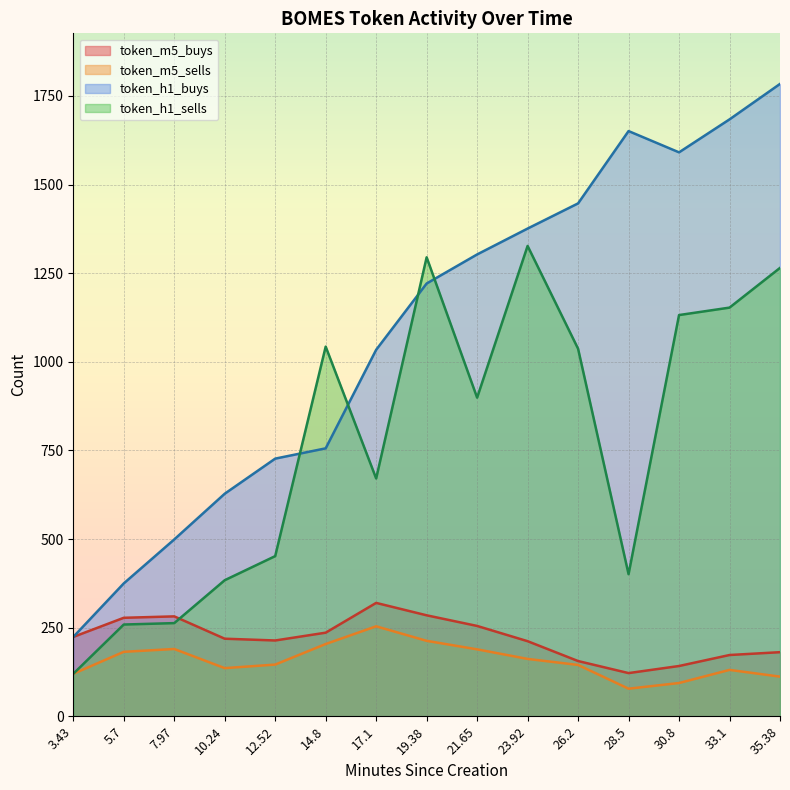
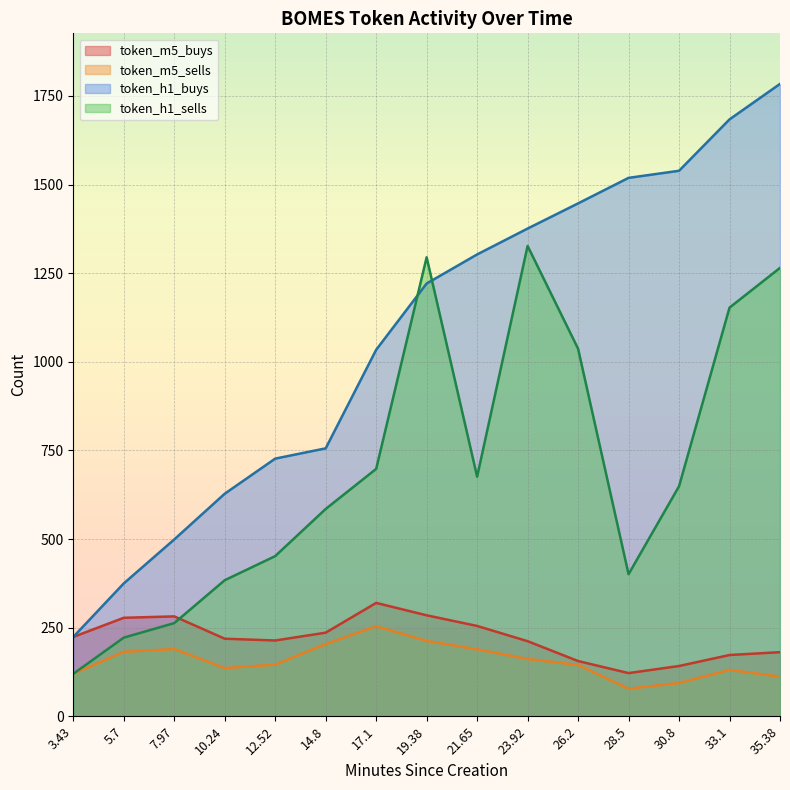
  {
    "token_h1_buys": {
      "5.7": 380,
      "7.97": 500,
      "10.24": 630,
      "12.52": 730,
      "14.8": 760,
      "17.1": 1030,
      "19.38": 1220,
      "21.65": 1300,
      "23.92": 1380,
      "26.2": 1450,
-     "28.5": 1650,
-     "30.8": 1590,
+     "28.5": 1520,
+     "30.8": 1540,
      "33.1": 1680,
      "35.38": 1780
    },
    "token_h1_sells": {
-     "5.7": 260,
+     "5.7": 220,
      "7.97": 260,
      "10.24": 380,
      "12.52": 450,
-     "14.8": 1040,
-     "17.1": 670,
+     "14.8": 590,
+     "17.1": 700,
      "19.38": 1300,
-     "21.65": 900,
+     "21.65": 680,
      "23.92": 1330,
      "26.2": 1040,
      "28.5": 400,
-     "30.8": 1130,
+     "30.8": 650,
      "33.1": 1150,
      "35.38": 1270
    }
  }
